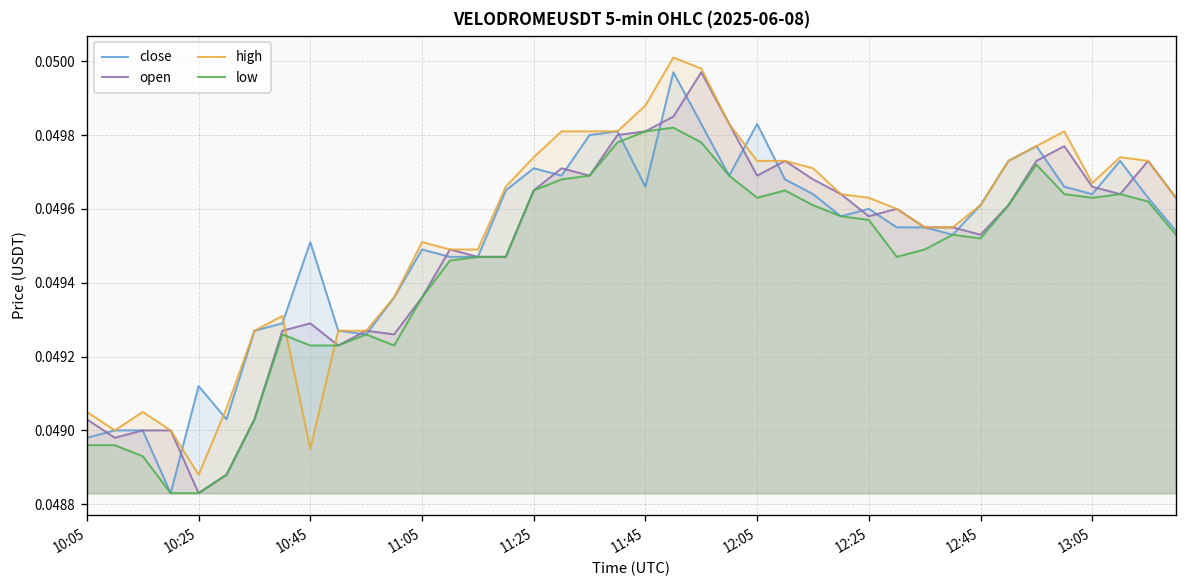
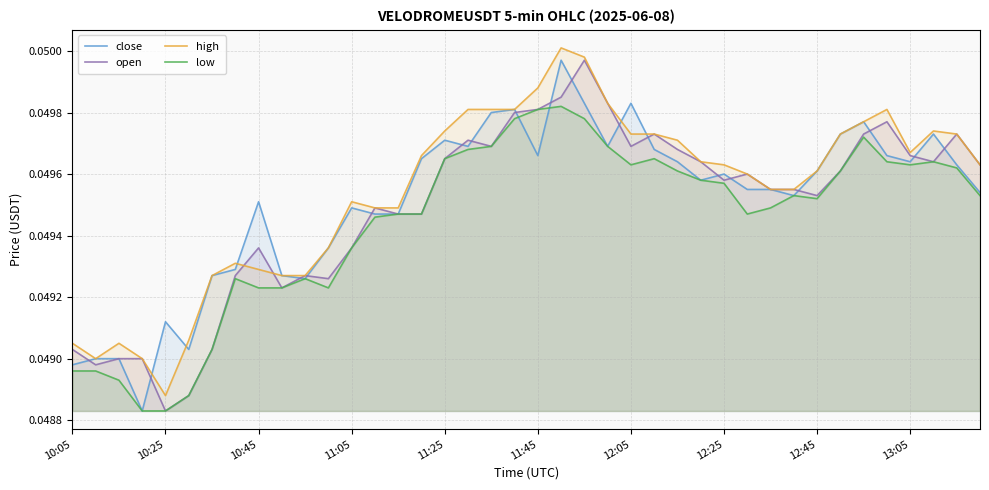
  {
    "close": {
      "10:05": 0.04898,
      "10:25": 0.04912,
      "10:45": 0.04951,
      "11:05": 0.04949,
      "11:25": 0.04971,
      "11:45": 0.04966,
      "12:05": 0.04983,
      "12:25": 0.04960,
      "13:05": 0.04964
    },
    "open": {
      "10:05": 0.04903,
-     "10:45": 0.04929,
+     "10:45": 0.04936,
      "12:05": 0.04969,
      "12:25": 0.04958,
      "12:45": 0.04953,
      "13:05": 0.04966
    },
    "high": {
      "10:05": 0.04905,
      "10:25": 0.04888,
-     "10:45": 0.04895,
+     "10:45": 0.04929,
      "11:05": 0.04951,
      "11:25": 0.04974,
      "11:45": 0.04988,
      "12:05": 0.04973,
      "12:25": 0.04963,
      "13:05": 0.04967
    },
    "low": {
      "10:05": 0.04896,
      "10:45": 0.04923,
      "12:05": 0.04963,
      "12:25": 0.04957,
      "12:45": 0.04952,
      "13:05": 0.04963
    }
  }
